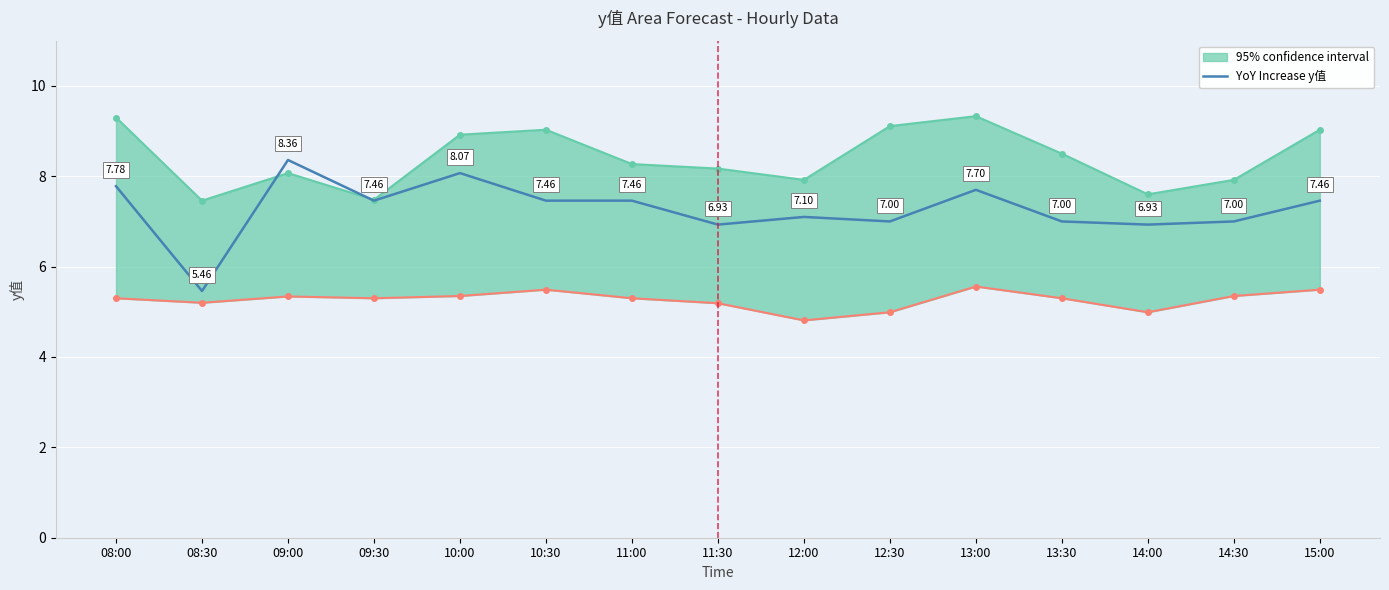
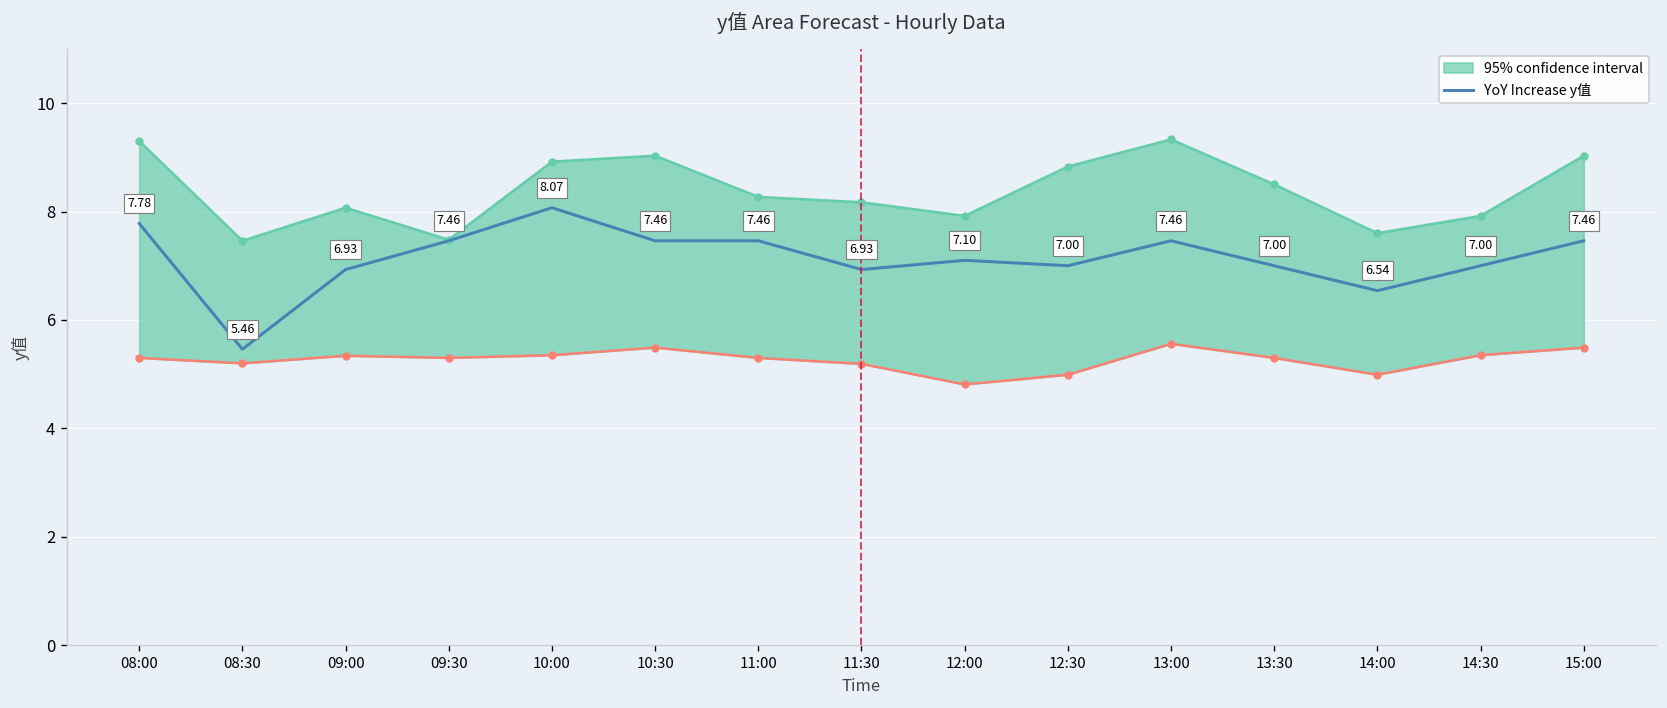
  {
    "95% confidence interval": {
      "08:00": 9.3,
      "08:30": 7.5,
      "09:00": 8.1,
      "10:00": 8.9,
      "10:30": 9.0,
      "11:00": 8.3,
      "11:30": 8.2,
      "12:00": 7.9,
-     "12:30": 9.1,
+     "12:30": 8.8,
      "13:00": 9.3,
      "13:30": 8.5,
      "14:30": 7.9,
      "15:00": 9.0
    },
    "YoY Increase y值": {
-     "09:00": 8.36,
-     "13:00": 7.70,
-     "14:00": 6.93
+     "09:00": 6.93,
+     "13:00": 7.46,
+     "14:00": 6.54
    }
  }
